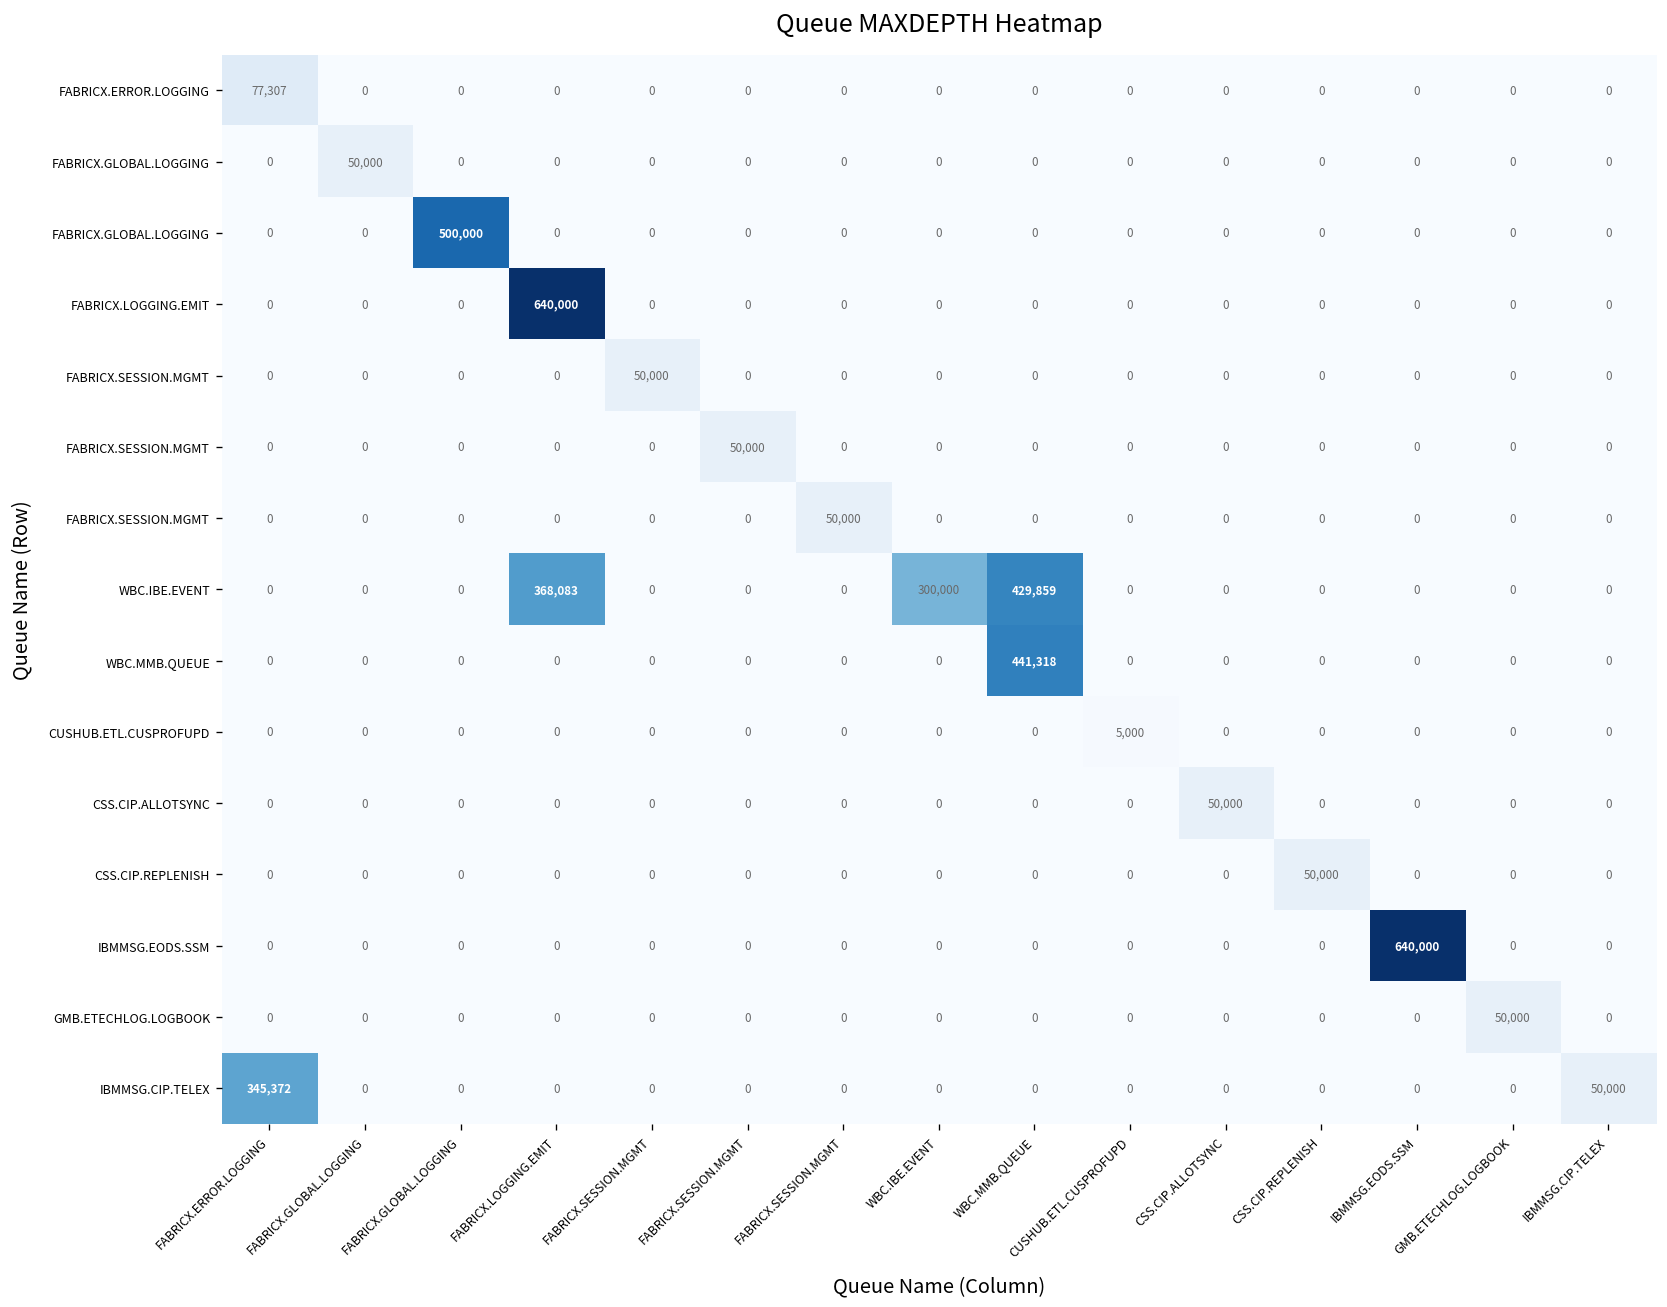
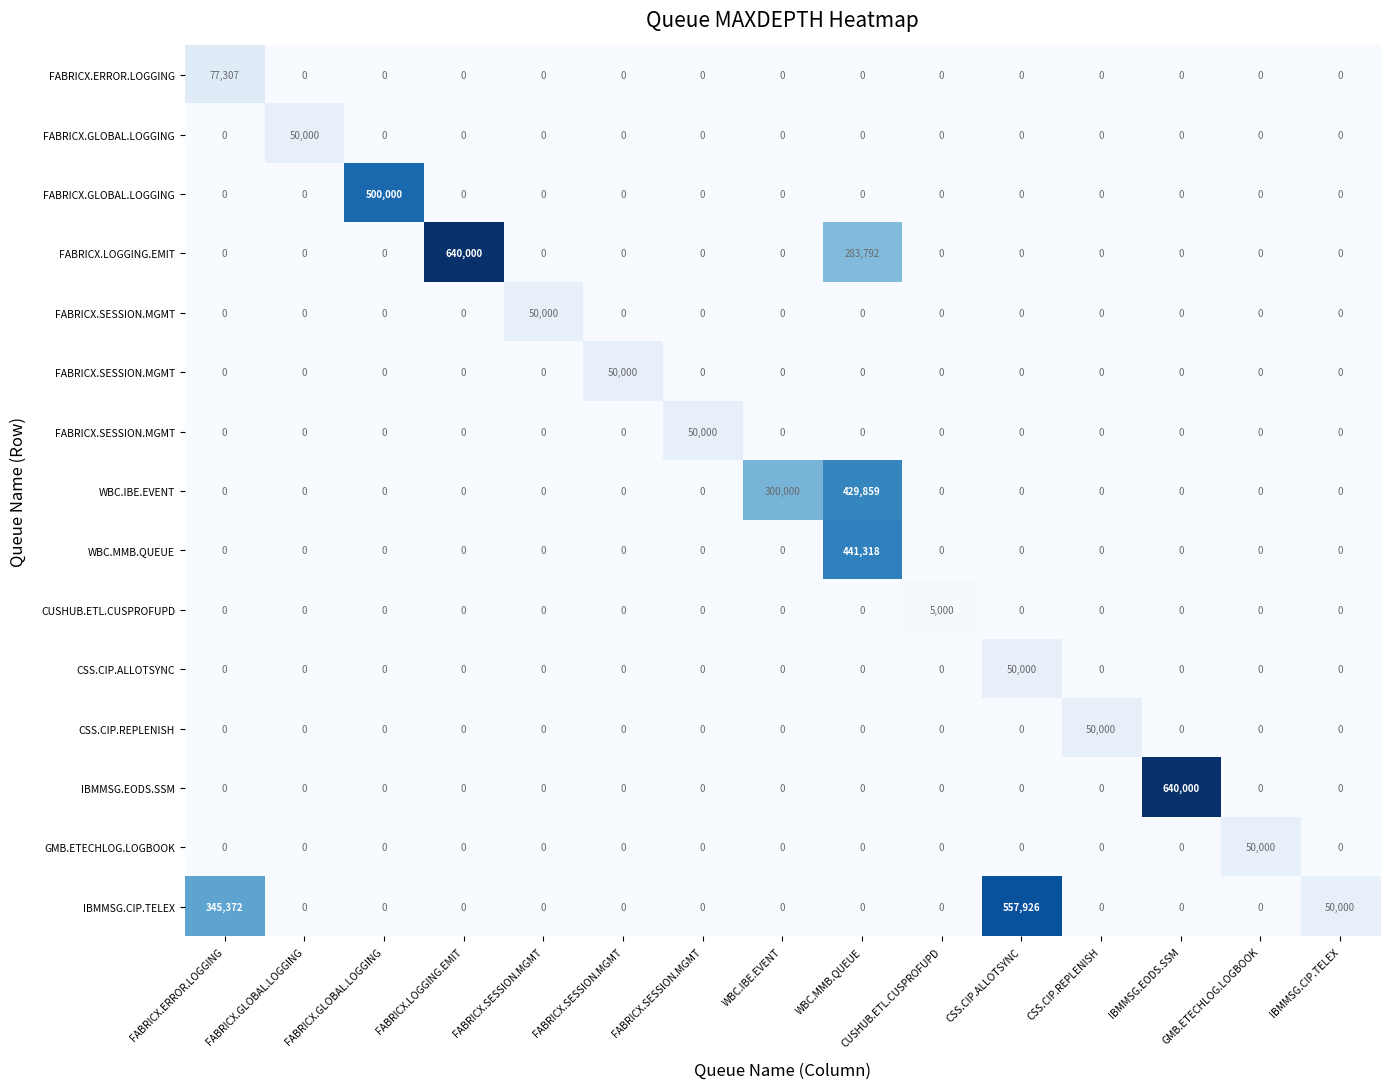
  {
    "FABRICX.ERROR.LOGGING": {
      "FABRICX.ERROR.LOGGING": "77,307",
      "FABRICX.LOGGING.EMIT": "0",
      "WBC.IBE.EVENT": "0",
      "WBC.MMB.QUEUE": "0",
      "CUSHUB.ETL.CUSPROFUPD": "0",
      "CSS.CIP.ALLOTSYNC": "0",
      "CSS.CIP.REPLENISH": "0",
      "IBMMSG.EODS.SSM": "0",
      "GMB.ETECHLOG.LOGBOOK": "0",
      "IBMMSG.CIP.TELEX": "0"
    },
    "FABRICX.LOGGING.EMIT": {
      "FABRICX.ERROR.LOGGING": "0",
      "FABRICX.LOGGING.EMIT": "640,000",
      "WBC.IBE.EVENT": "0",
-     "WBC.MMB.QUEUE": "0",
+     "WBC.MMB.QUEUE": "283,792",
      "CUSHUB.ETL.CUSPROFUPD": "0",
      "CSS.CIP.ALLOTSYNC": "0",
      "CSS.CIP.REPLENISH": "0",
      "IBMMSG.EODS.SSM": "0",
      "GMB.ETECHLOG.LOGBOOK": "0",
      "IBMMSG.CIP.TELEX": "0"
    },
    "WBC.IBE.EVENT": {
      "FABRICX.ERROR.LOGGING": "0",
-     "FABRICX.LOGGING.EMIT": "368,083",
+     "FABRICX.LOGGING.EMIT": "0",
      "WBC.IBE.EVENT": "300,000",
      "WBC.MMB.QUEUE": "429,859",
      "CUSHUB.ETL.CUSPROFUPD": "0",
      "CSS.CIP.ALLOTSYNC": "0",
      "CSS.CIP.REPLENISH": "0",
      "IBMMSG.EODS.SSM": "0",
      "GMB.ETECHLOG.LOGBOOK": "0",
      "IBMMSG.CIP.TELEX": "0"
    },
    "WBC.MMB.QUEUE": {
      "FABRICX.ERROR.LOGGING": "0",
      "FABRICX.LOGGING.EMIT": "0",
      "WBC.IBE.EVENT": "0",
      "WBC.MMB.QUEUE": "441,318",
      "CUSHUB.ETL.CUSPROFUPD": "0",
      "CSS.CIP.ALLOTSYNC": "0",
      "CSS.CIP.REPLENISH": "0",
      "IBMMSG.EODS.SSM": "0",
      "GMB.ETECHLOG.LOGBOOK": "0",
      "IBMMSG.CIP.TELEX": "0"
    },
    "CUSHUB.ETL.CUSPROFUPD": {
      "FABRICX.ERROR.LOGGING": "0",
      "FABRICX.LOGGING.EMIT": "0",
      "WBC.IBE.EVENT": "0",
      "WBC.MMB.QUEUE": "0",
      "CUSHUB.ETL.CUSPROFUPD": "5,000",
      "CSS.CIP.ALLOTSYNC": "0",
      "CSS.CIP.REPLENISH": "0",
      "IBMMSG.EODS.SSM": "0",
      "GMB.ETECHLOG.LOGBOOK": "0",
      "IBMMSG.CIP.TELEX": "0"
    },
    "CSS.CIP.ALLOTSYNC": {
      "FABRICX.ERROR.LOGGING": "0",
      "FABRICX.LOGGING.EMIT": "0",
      "WBC.IBE.EVENT": "0",
      "WBC.MMB.QUEUE": "0",
      "CUSHUB.ETL.CUSPROFUPD": "0",
      "CSS.CIP.ALLOTSYNC": "50,000",
      "CSS.CIP.REPLENISH": "0",
      "IBMMSG.EODS.SSM": "0",
      "GMB.ETECHLOG.LOGBOOK": "0",
      "IBMMSG.CIP.TELEX": "0"
    },
    "CSS.CIP.REPLENISH": {
      "FABRICX.ERROR.LOGGING": "0",
      "FABRICX.LOGGING.EMIT": "0",
      "WBC.IBE.EVENT": "0",
      "WBC.MMB.QUEUE": "0",
      "CUSHUB.ETL.CUSPROFUPD": "0",
      "CSS.CIP.ALLOTSYNC": "0",
      "CSS.CIP.REPLENISH": "50,000",
      "IBMMSG.EODS.SSM": "0",
      "GMB.ETECHLOG.LOGBOOK": "0",
      "IBMMSG.CIP.TELEX": "0"
    },
    "IBMMSG.EODS.SSM": {
      "FABRICX.ERROR.LOGGING": "0",
      "FABRICX.LOGGING.EMIT": "0",
      "WBC.IBE.EVENT": "0",
      "WBC.MMB.QUEUE": "0",
      "CUSHUB.ETL.CUSPROFUPD": "0",
      "CSS.CIP.ALLOTSYNC": "0",
      "CSS.CIP.REPLENISH": "0",
      "IBMMSG.EODS.SSM": "640,000",
      "GMB.ETECHLOG.LOGBOOK": "0",
      "IBMMSG.CIP.TELEX": "0"
    },
    "GMB.ETECHLOG.LOGBOOK": {
      "FABRICX.ERROR.LOGGING": "0",
      "FABRICX.LOGGING.EMIT": "0",
      "WBC.IBE.EVENT": "0",
      "WBC.MMB.QUEUE": "0",
      "CUSHUB.ETL.CUSPROFUPD": "0",
      "CSS.CIP.ALLOTSYNC": "0",
      "CSS.CIP.REPLENISH": "0",
      "IBMMSG.EODS.SSM": "0",
      "GMB.ETECHLOG.LOGBOOK": "50,000",
      "IBMMSG.CIP.TELEX": "0"
    },
    "IBMMSG.CIP.TELEX": {
      "FABRICX.ERROR.LOGGING": "345,372",
      "FABRICX.LOGGING.EMIT": "0",
      "WBC.IBE.EVENT": "0",
      "WBC.MMB.QUEUE": "0",
      "CUSHUB.ETL.CUSPROFUPD": "0",
-     "CSS.CIP.ALLOTSYNC": "0",
+     "CSS.CIP.ALLOTSYNC": "557,926",
      "CSS.CIP.REPLENISH": "0",
      "IBMMSG.EODS.SSM": "0",
      "GMB.ETECHLOG.LOGBOOK": "0",
      "IBMMSG.CIP.TELEX": "50,000"
    }
  }
